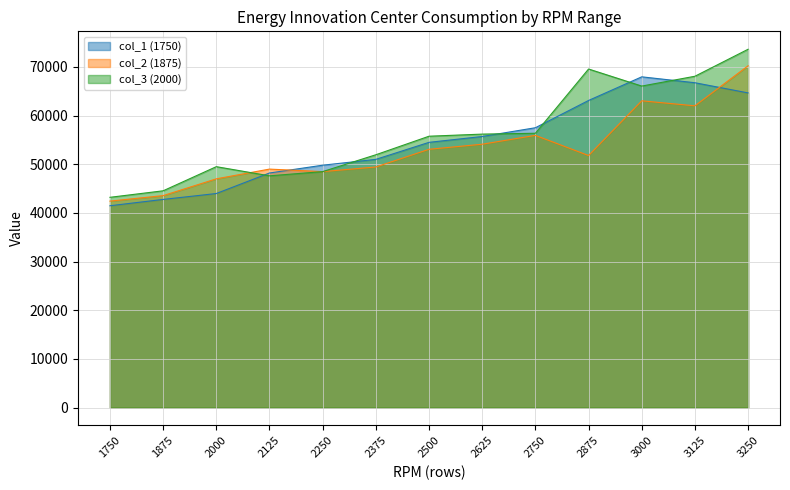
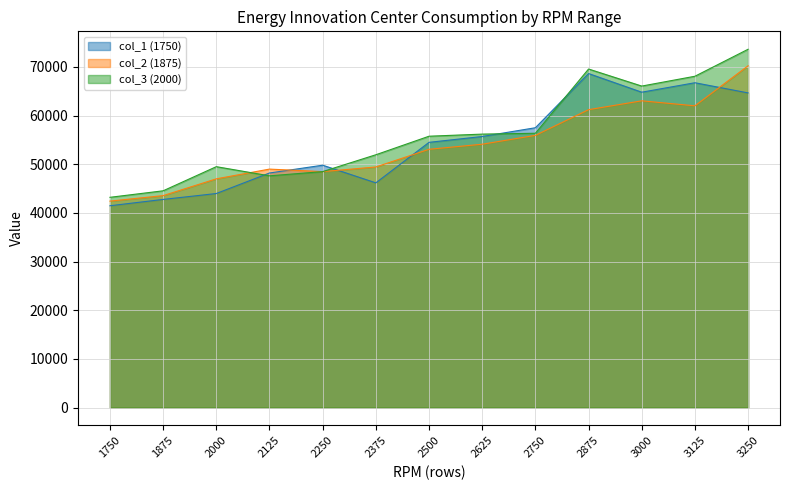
  {
    "col_1 (1750)": {
      "1750": 41000,
      "1875": 43000,
      "2000": 44000,
      "2125": 48000,
      "2250": 50000,
-     "2375": 51000,
+     "2375": 46000,
      "2500": 54000,
      "2750": 57000,
-     "2875": 63000,
-     "3000": 68000,
+     "2875": 69000,
+     "3000": 65000,
      "3125": 67000,
      "3250": 65000
    },
    "col_2 (1875)": {
      "1750": 42000,
      "1875": 44000,
      "2000": 47000,
      "2125": 49000,
      "2375": 49000,
      "2500": 53000,
      "2625": 54000,
-     "2875": 52000,
+     "2875": 61000,
      "3000": 63000,
      "3125": 62000,
      "3250": 70000
    },
    "col_3 (2000)": {
      "1750": 43000,
      "1875": 45000,
      "2000": 49000,
      "2125": 48000,
      "2375": 52000,
      "2500": 56000,
      "2875": 70000,
      "3000": 66000,
      "3125": 68000,
      "3250": 74000
    }
  }
